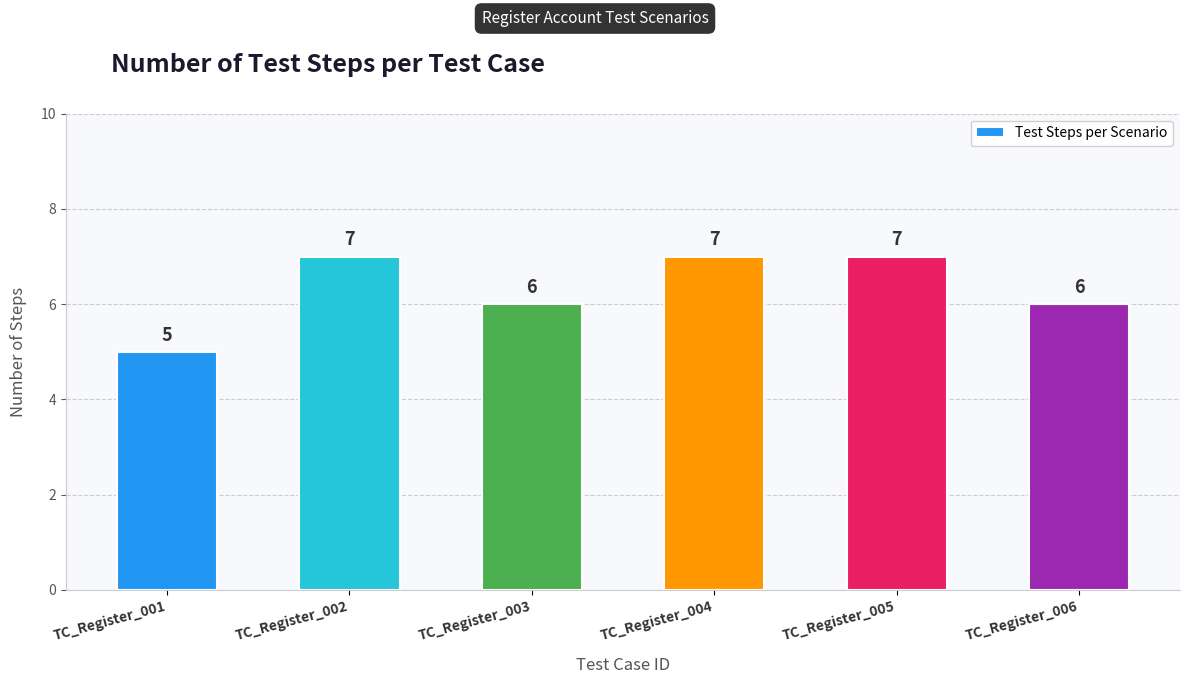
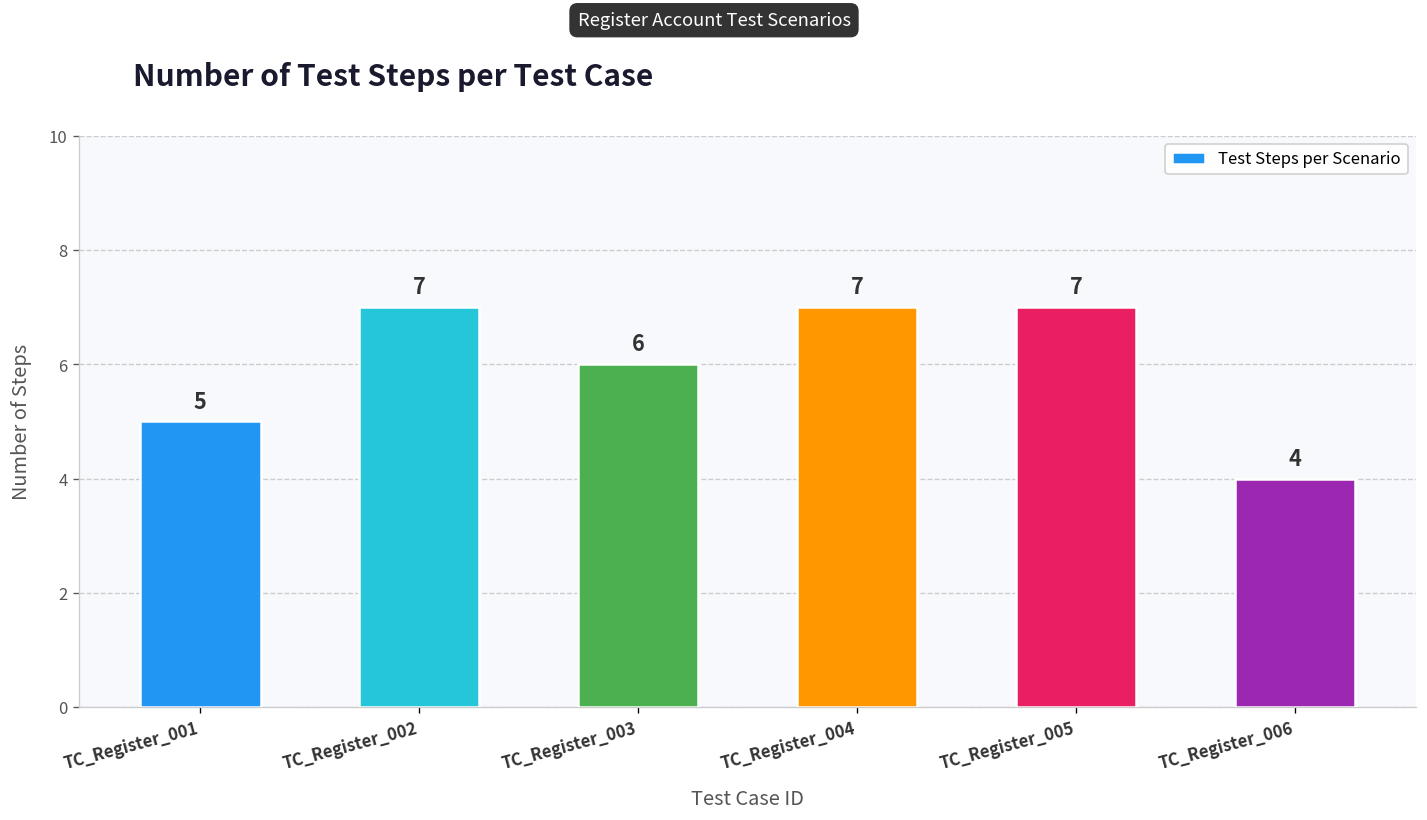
  {
    "TC_Register_001": 5,
    "TC_Register_002": 7,
    "TC_Register_003": 6,
    "TC_Register_004": 7,
    "TC_Register_005": 7,
-   "TC_Register_006": 6
+   "TC_Register_006": 4
  }
